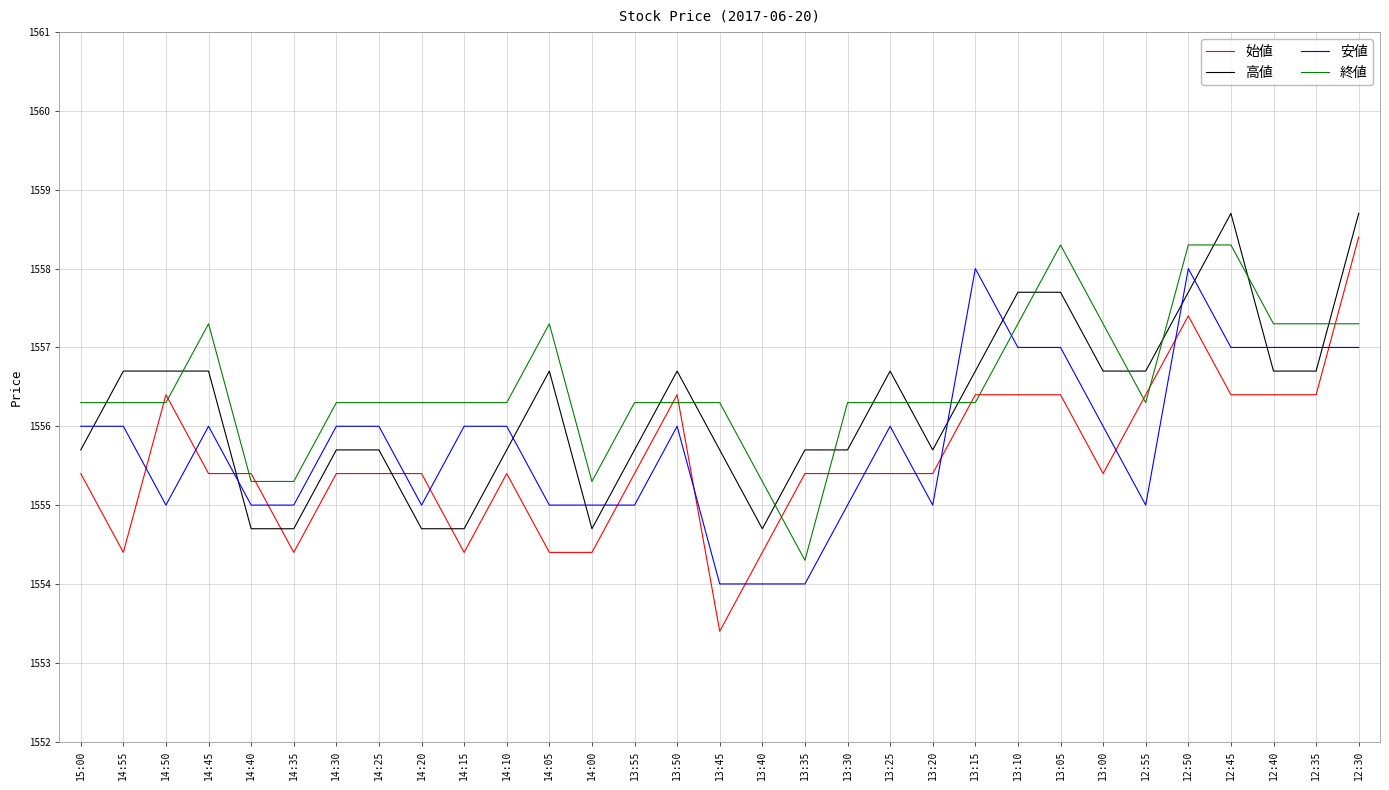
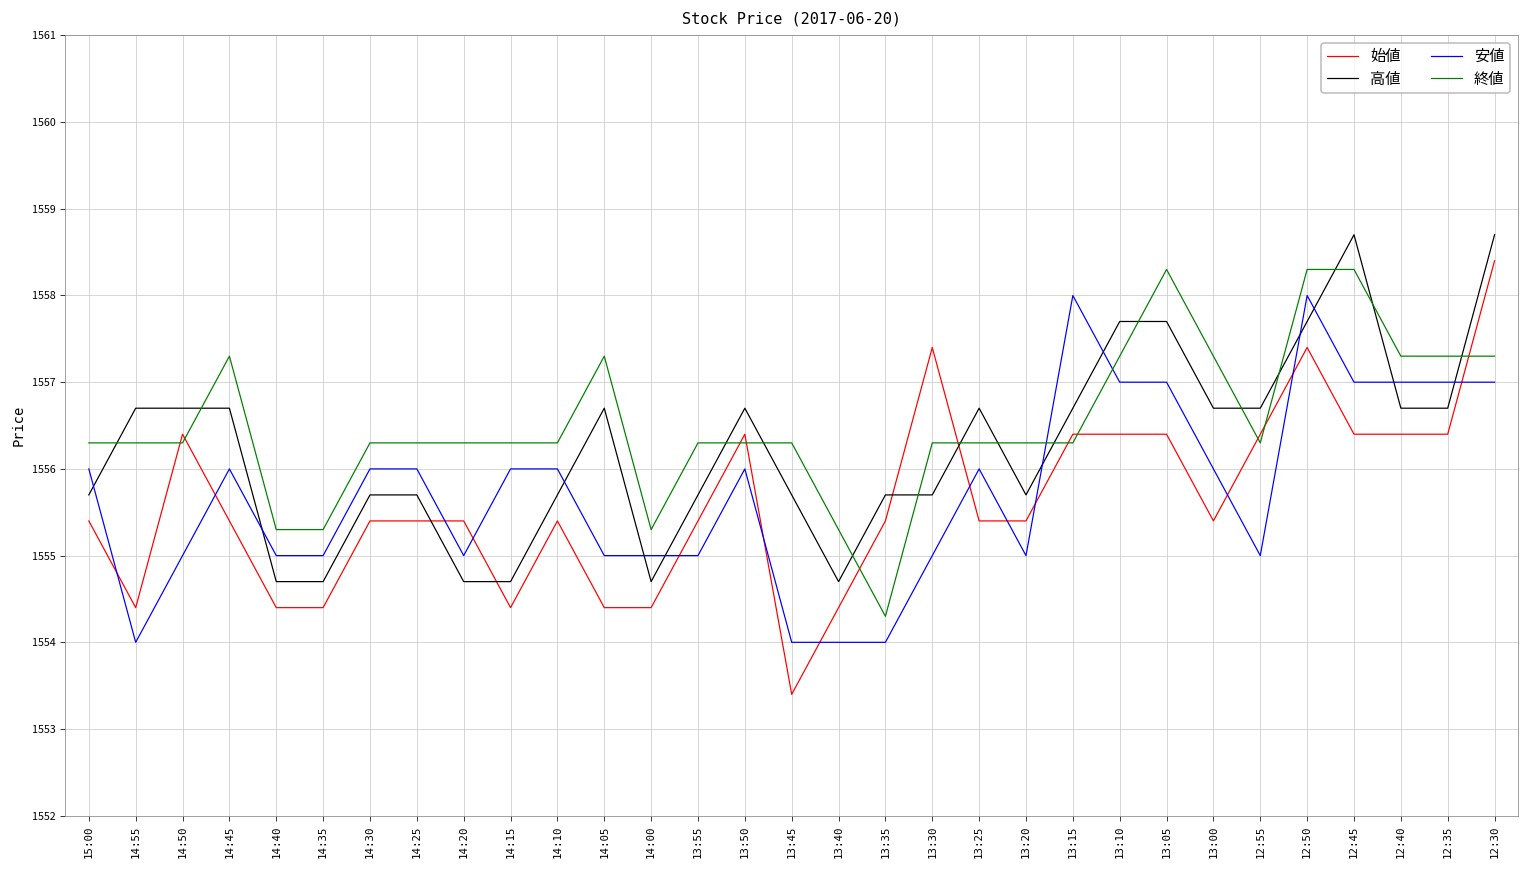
  {
    "始値": {
      "15:00": 1555.4,
      "14:55": 1554.4,
      "14:50": 1556.4,
      "14:45": 1555.4,
-     "14:40": 1555.4,
+     "14:40": 1554.4,
      "14:35": 1554.4,
      "14:30": 1555.4,
      "14:25": 1555.4,
      "14:20": 1555.4,
      "14:15": 1554.4,
      "14:10": 1555.4,
      "14:05": 1554.4,
      "14:00": 1554.4,
      "13:55": 1555.4,
      "13:50": 1556.4,
      "13:45": 1553.4,
      "13:40": 1554.4,
      "13:35": 1555.4,
-     "13:30": 1555.4,
+     "13:30": 1557.4,
      "13:25": 1555.4,
      "13:20": 1555.4,
      "13:15": 1556.4,
      "13:10": 1556.4,
      "13:05": 1556.4,
      "13:00": 1555.4,
      "12:55": 1556.4,
      "12:50": 1557.4,
      "12:45": 1556.4,
      "12:40": 1556.4,
      "12:35": 1556.4,
      "12:30": 1558.4
    },
    "高値": {
      "15:00": 1555.7,
      "14:55": 1556.7,
      "14:50": 1556.7,
      "14:45": 1556.7,
      "14:40": 1554.7,
      "14:35": 1554.7,
      "14:30": 1555.7,
      "14:25": 1555.7,
      "14:20": 1554.7,
      "14:15": 1554.7,
      "14:10": 1555.7,
      "14:05": 1556.7,
      "14:00": 1554.7,
      "13:55": 1555.7,
      "13:50": 1556.7,
      "13:45": 1555.7,
      "13:40": 1554.7,
      "13:35": 1555.7,
      "13:30": 1555.7,
      "13:25": 1556.7,
      "13:20": 1555.7,
      "13:15": 1556.7,
      "13:10": 1557.7,
      "13:05": 1557.7,
      "13:00": 1556.7,
      "12:55": 1556.7,
      "12:50": 1557.7,
      "12:45": 1558.7,
      "12:40": 1556.7,
      "12:35": 1556.7,
      "12:30": 1558.7
    },
    "安値": {
      "15:00": 1556,
-     "14:55": 1556,
+     "14:55": 1554,
      "14:50": 1555,
      "14:45": 1556,
      "14:40": 1555,
      "14:35": 1555,
      "14:30": 1556,
      "14:25": 1556,
      "14:20": 1555,
      "14:15": 1556,
      "14:10": 1556,
      "14:05": 1555,
      "14:00": 1555,
      "13:55": 1555,
      "13:50": 1556,
      "13:45": 1554,
      "13:40": 1554,
      "13:35": 1554,
      "13:30": 1555,
      "13:25": 1556,
      "13:20": 1555,
      "13:15": 1558,
      "13:10": 1557,
      "13:05": 1557,
      "13:00": 1556,
      "12:55": 1555,
      "12:50": 1558,
      "12:45": 1557,
      "12:40": 1557,
      "12:35": 1557,
      "12:30": 1557
    },
    "終値": {
      "15:00": 1556.3,
      "14:55": 1556.3,
      "14:50": 1556.3,
      "14:45": 1557.3,
      "14:40": 1555.3,
      "14:35": 1555.3,
      "14:30": 1556.3,
      "14:25": 1556.3,
      "14:20": 1556.3,
      "14:15": 1556.3,
      "14:10": 1556.3,
      "14:05": 1557.3,
      "14:00": 1555.3,
      "13:55": 1556.3,
      "13:50": 1556.3,
      "13:45": 1556.3,
      "13:40": 1555.3,
      "13:35": 1554.3,
      "13:30": 1556.3,
      "13:25": 1556.3,
      "13:20": 1556.3,
      "13:15": 1556.3,
      "13:10": 1557.3,
      "13:05": 1558.3,
      "13:00": 1557.3,
      "12:55": 1556.3,
      "12:50": 1558.3,
      "12:45": 1558.3,
      "12:40": 1557.3,
      "12:35": 1557.3,
      "12:30": 1557.3
    }
  }
